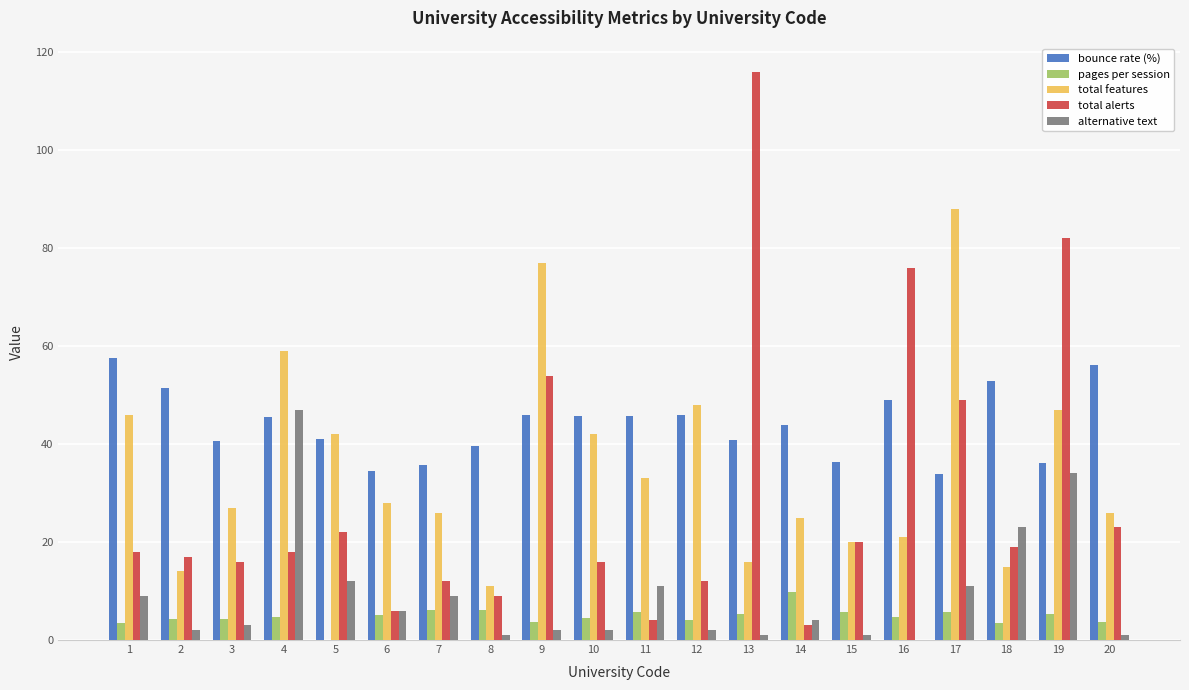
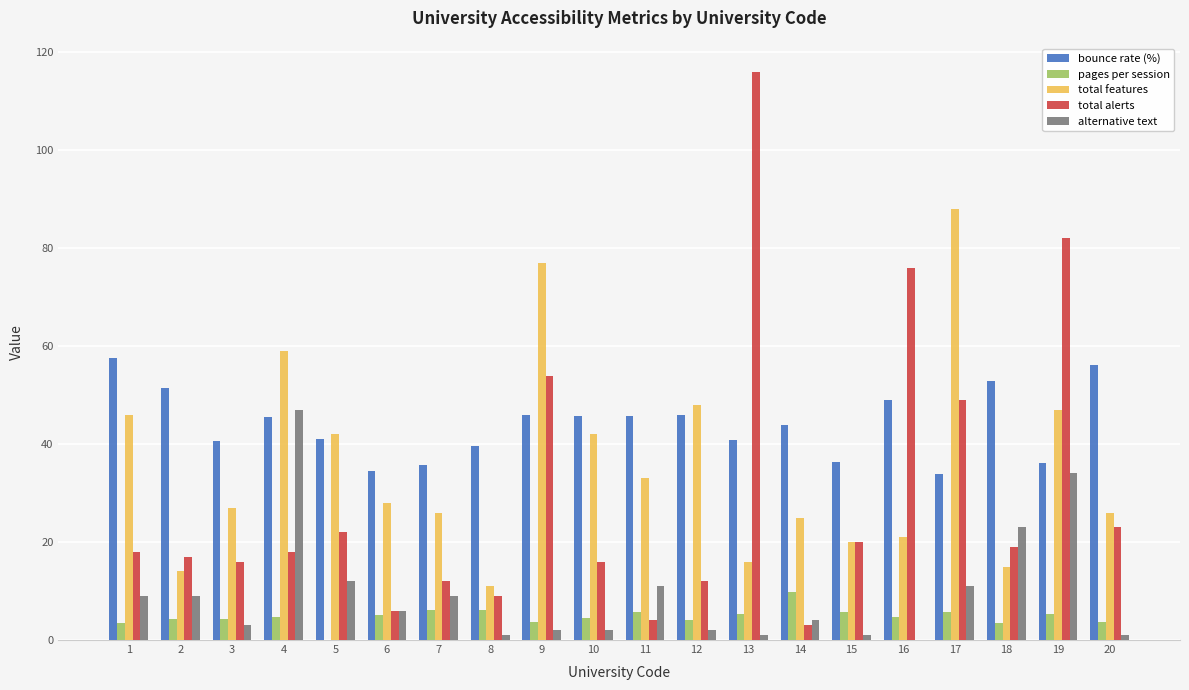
  {
    "bounce rate (%)": {
      "1": 58,
      "2": 51,
      "3": 41,
      "4": 46,
      "5": 41,
      "6": 35,
      "7": 36,
      "8": 40,
      "9": 46,
      "10": 46,
      "11": 46,
      "12": 46,
      "13": 41,
      "14": 44,
      "15": 36,
      "16": 49,
      "17": 34,
      "18": 53,
      "19": 36,
      "20": 56
    },
    "pages per session": {
      "1": 3,
      "2": 4,
      "3": 4,
      "4": 5,
      "5": 0,
      "6": 5,
      "7": 6,
      "8": 6,
      "9": 4,
      "10": 4,
      "11": 6,
      "12": 4,
      "13": 5,
      "14": 10,
      "15": 6,
      "16": 5,
      "17": 6,
      "18": 4,
      "19": 5,
      "20": 4
    },
    "total features": {
      "1": 46,
      "2": 14,
      "3": 27,
      "4": 59,
      "5": 42,
      "6": 28,
      "7": 26,
      "8": 11,
      "9": 77,
      "10": 42,
      "11": 33,
      "12": 48,
      "13": 16,
      "14": 25,
      "15": 20,
      "16": 21,
      "17": 88,
      "18": 15,
      "19": 47,
      "20": 26
    },
    "total alerts": {
      "1": 18,
      "2": 17,
      "3": 16,
      "4": 18,
      "5": 22,
      "6": 6,
      "7": 12,
      "8": 9,
      "9": 54,
      "10": 16,
      "11": 4,
      "12": 12,
      "13": 116,
      "14": 3,
      "15": 20,
      "16": 76,
      "17": 49,
      "18": 19,
      "19": 82,
      "20": 23
    },
    "alternative text": {
      "1": 9,
-     "2": 2,
+     "2": 9,
      "3": 3,
      "4": 47,
      "5": 12,
      "6": 6,
      "7": 9,
      "8": 1,
      "9": 2,
      "10": 2,
      "11": 11,
      "12": 2,
      "13": 1,
      "14": 4,
      "15": 1,
      "16": 0,
      "17": 11,
      "18": 23,
      "19": 34,
      "20": 1
    }
  }
